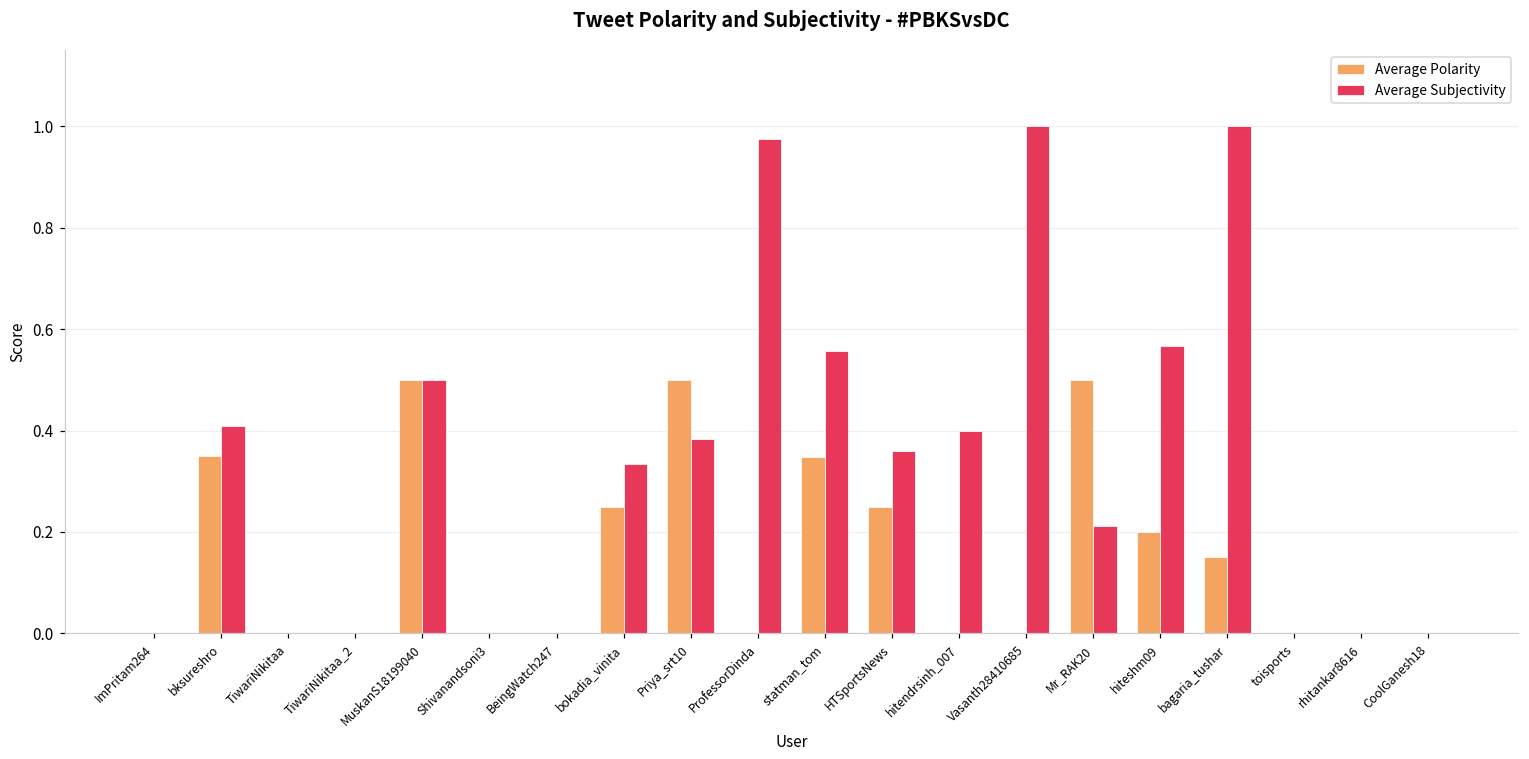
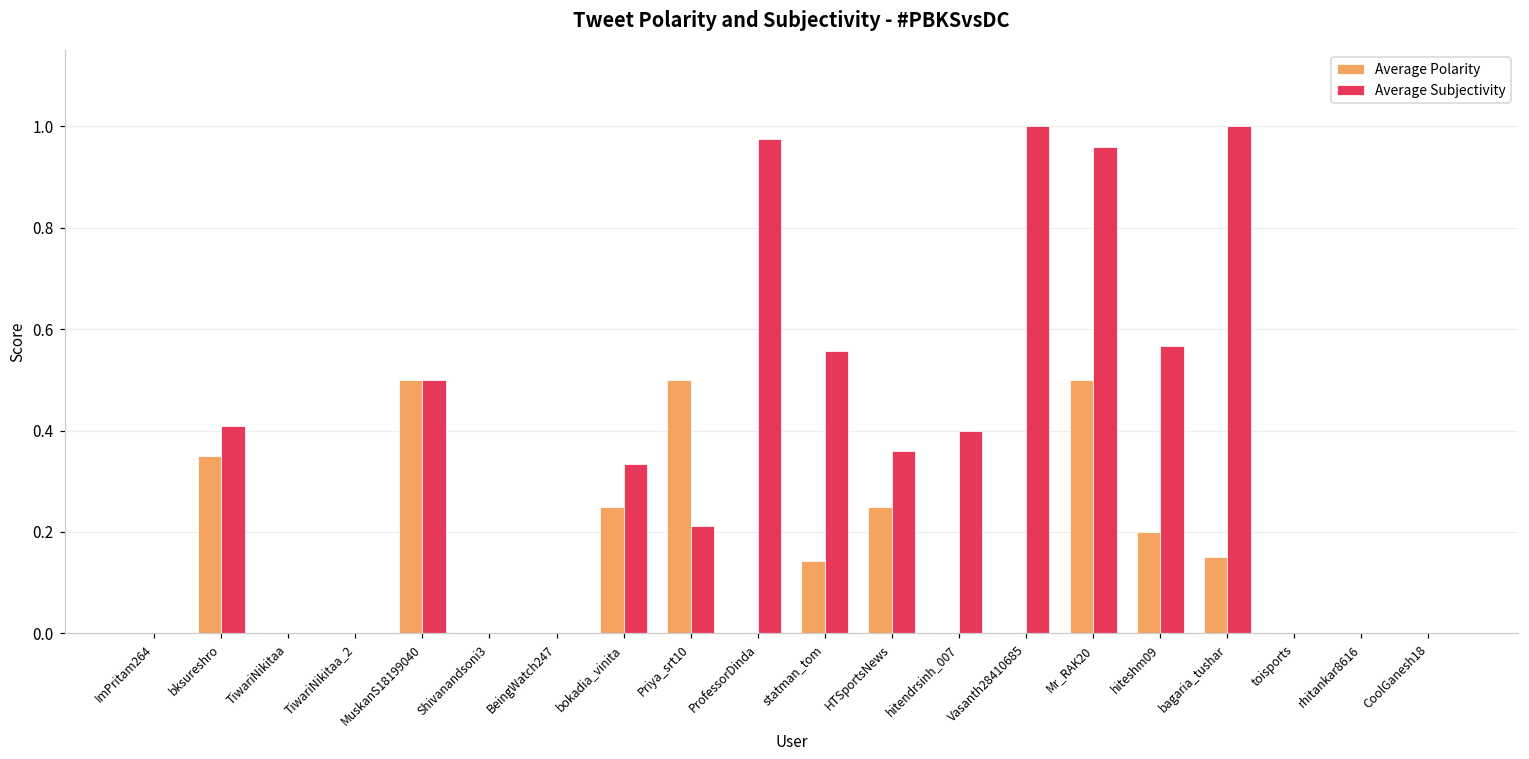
  {
    "Average Polarity": {
      "ImPritam264": 0.00,
      "bksureshro": 0.35,
      "TiwariNikitaa": 0.00,
      "TiwariNikitaa_2": 0.00,
      "MuskanS18199040": 0.50,
      "Shivanandsoni3": 0.00,
      "BeingWatch247": 0.00,
      "bokadia_vinita": 0.25,
      "Priya_srt10": 0.50,
      "ProfessorDinda": 0.00,
-     "statman_tom": 0.35,
+     "statman_tom": 0.14,
      "HTSportsNews": 0.25,
      "hitendrsinh_007": 0.00,
      "Vasanth28410685": 0.00,
      "Mr_RAK20": 0.50,
      "hiteshm09": 0.20,
      "bagaria_tushar": 0.15,
      "toisports": 0.00,
      "rhitankar8616": 0.00,
      "CoolGanesh18": 0.00
    },
    "Average Subjectivity": {
      "ImPritam264": 0.00,
      "bksureshro": 0.41,
      "TiwariNikitaa": 0.00,
      "TiwariNikitaa_2": 0.00,
      "MuskanS18199040": 0.50,
      "Shivanandsoni3": 0.00,
      "BeingWatch247": 0.00,
      "bokadia_vinita": 0.33,
-     "Priya_srt10": 0.38,
+     "Priya_srt10": 0.21,
      "ProfessorDinda": 0.98,
      "statman_tom": 0.56,
      "HTSportsNews": 0.36,
      "hitendrsinh_007": 0.40,
      "Vasanth28410685": 1.00,
-     "Mr_RAK20": 0.21,
+     "Mr_RAK20": 0.96,
      "hiteshm09": 0.57,
      "bagaria_tushar": 1.00,
      "toisports": 0.00,
      "rhitankar8616": 0.00,
      "CoolGanesh18": 0.00
    }
  }
